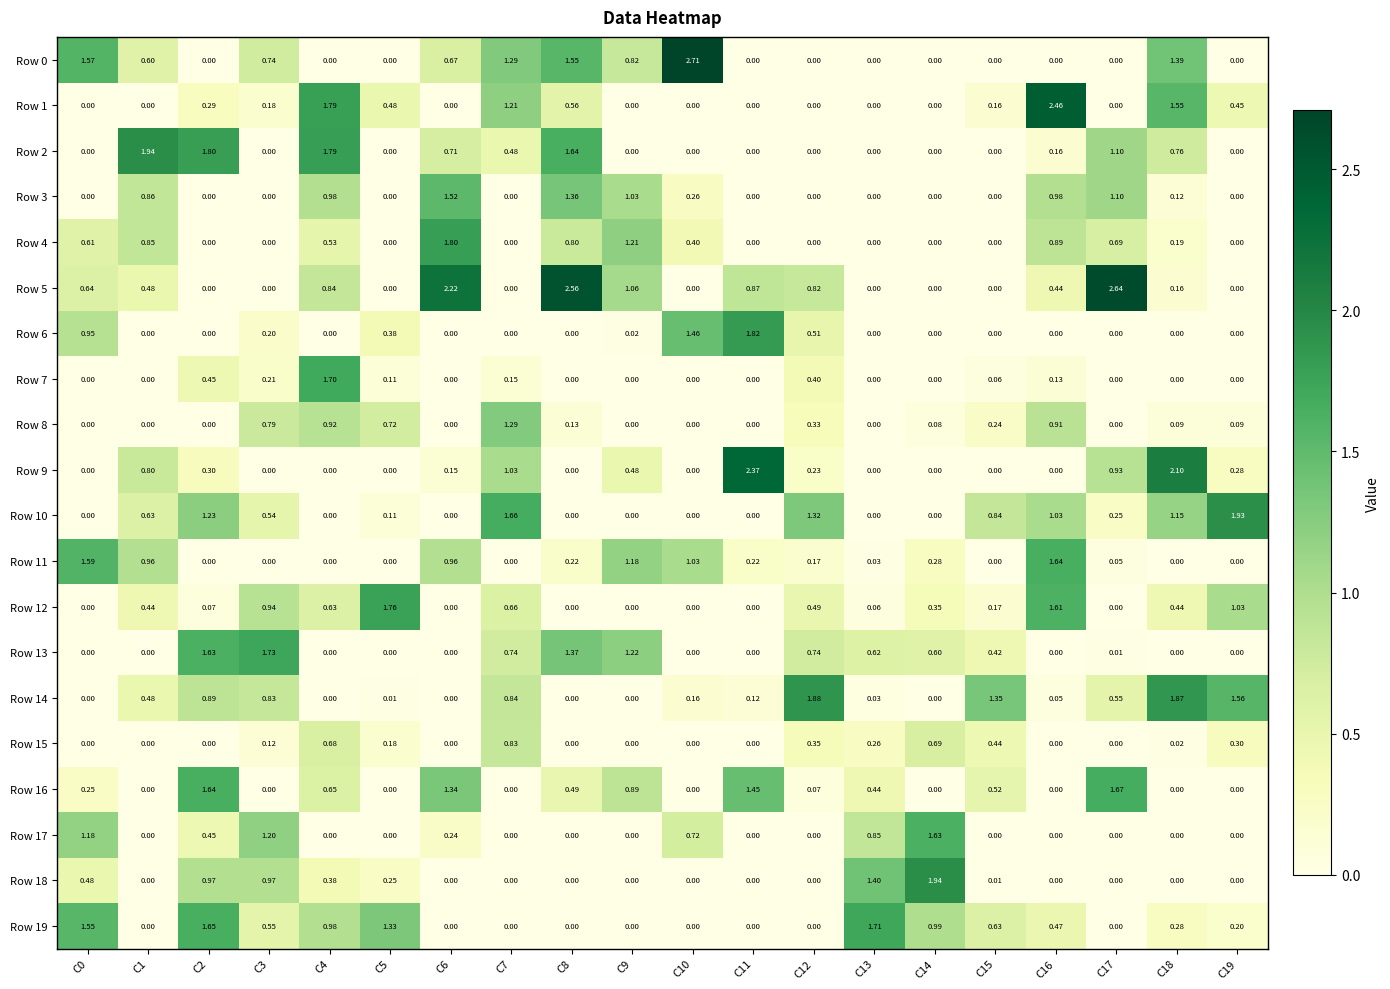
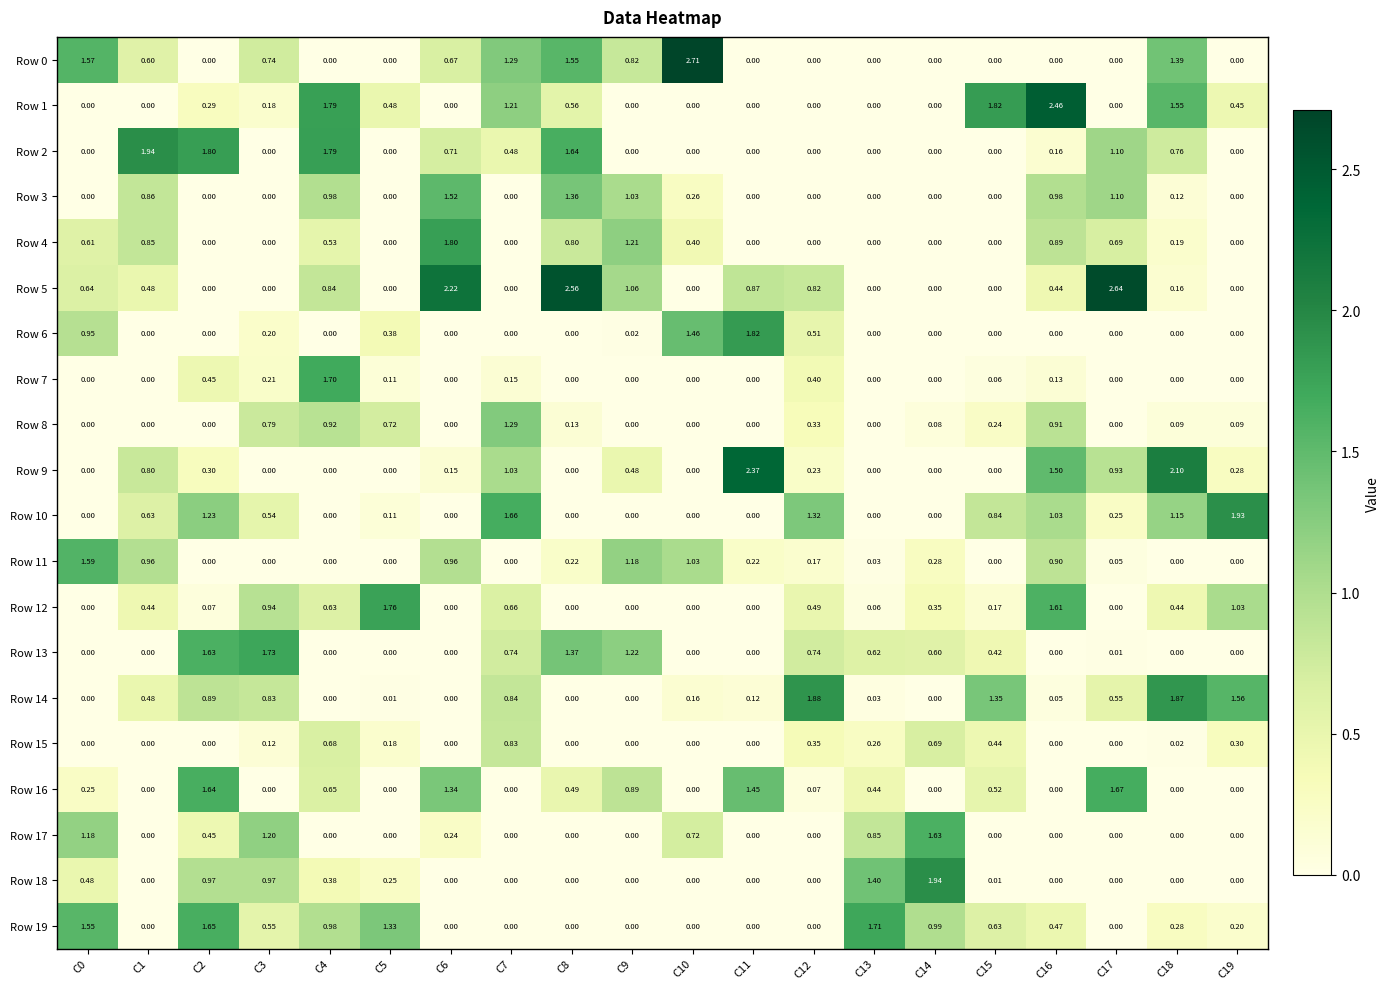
  {
    "Row 1": {
      "C0": 0.00,
      "C1": 0.00,
      "C2": 0.29,
      "C3": 0.18,
      "C4": 1.79,
      "C5": 0.48,
      "C6": 0.00,
      "C7": 1.21,
      "C8": 0.56,
      "C9": 0.00,
      "C10": 0.00,
      "C11": 0.00,
      "C12": 0.00,
      "C13": 0.00,
      "C14": 0.00,
-     "C15": 0.16,
+     "C15": 1.82,
      "C16": 2.46,
      "C17": 0.00,
      "C18": 1.55,
      "C19": 0.45
    },
    "Row 9": {
      "C0": 0.00,
      "C1": 0.80,
      "C2": 0.30,
      "C3": 0.00,
      "C4": 0.00,
      "C5": 0.00,
      "C6": 0.15,
      "C7": 1.03,
      "C8": 0.00,
      "C9": 0.48,
      "C10": 0.00,
      "C11": 2.37,
      "C12": 0.23,
      "C13": 0.00,
      "C14": 0.00,
      "C15": 0.00,
-     "C16": 0.00,
+     "C16": 1.50,
      "C17": 0.93,
      "C18": 2.10,
      "C19": 0.28
    },
    "Row 11": {
      "C0": 1.59,
      "C1": 0.96,
      "C2": 0.00,
      "C3": 0.00,
      "C4": 0.00,
      "C5": 0.00,
      "C6": 0.96,
      "C7": 0.00,
      "C8": 0.22,
      "C9": 1.18,
      "C10": 1.03,
      "C11": 0.22,
      "C12": 0.17,
      "C13": 0.03,
      "C14": 0.28,
      "C15": 0.00,
-     "C16": 1.64,
+     "C16": 0.90,
      "C17": 0.05,
      "C18": 0.00,
      "C19": 0.00
    }
  }
